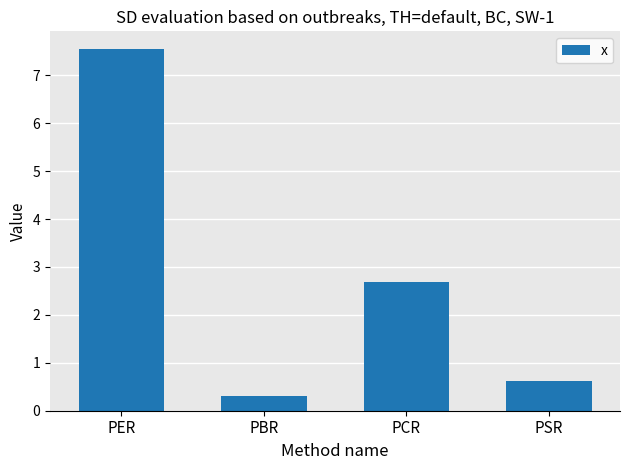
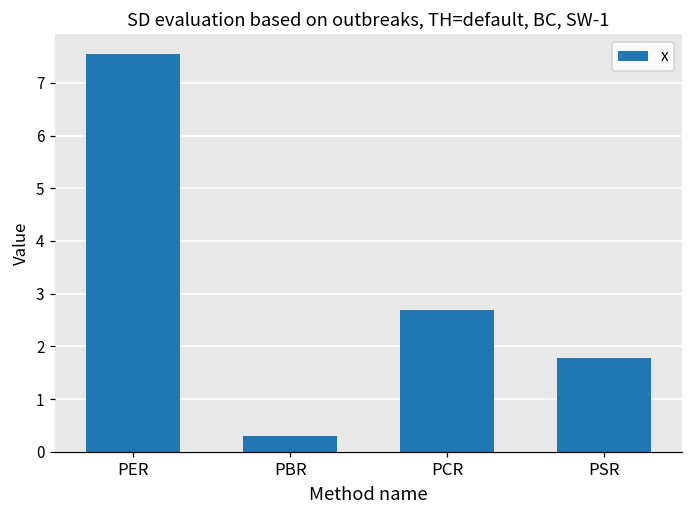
  {
    "PER": 7.5,
    "PBR": 0.3,
    "PCR": 2.7,
-   "PSR": 0.6
+   "PSR": 1.8
  }
